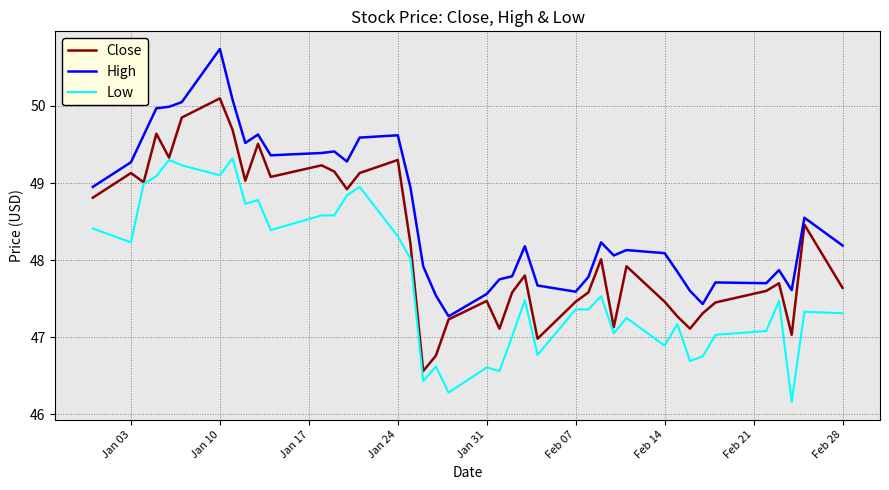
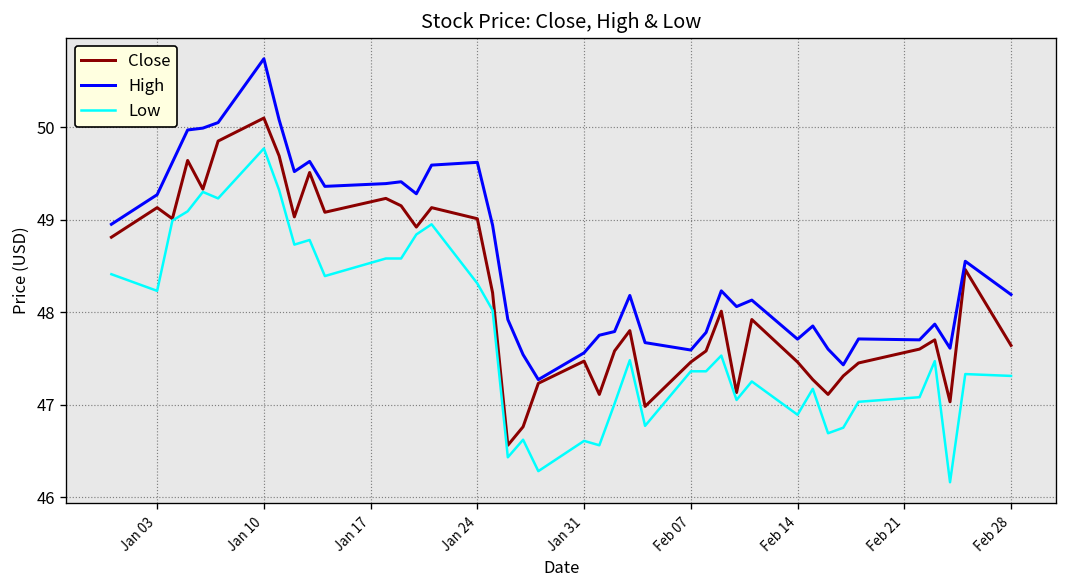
  {
    "Close": {
      "Jan 03": 49.1,
      "Jan 10": 50.1,
-     "Jan 24": 49.3,
+     "Jan 24": 49.0,
      "Jan 31": 47.5,
      "Feb 07": 47.5,
      "Feb 14": 47.5,
      "Feb 28": 47.6
    },
    "High": {
      "Jan 03": 49.3,
      "Jan 10": 50.7,
      "Jan 24": 49.6,
      "Jan 31": 47.6,
      "Feb 07": 47.6,
-     "Feb 14": 48.1,
+     "Feb 14": 47.7,
      "Feb 28": 48.2
    },
    "Low": {
      "Jan 03": 48.2,
-     "Jan 10": 49.1,
+     "Jan 10": 49.8,
      "Jan 24": 48.3,
      "Jan 31": 46.6,
      "Feb 07": 47.4,
      "Feb 14": 46.9,
      "Feb 28": 47.3
    }
  }
